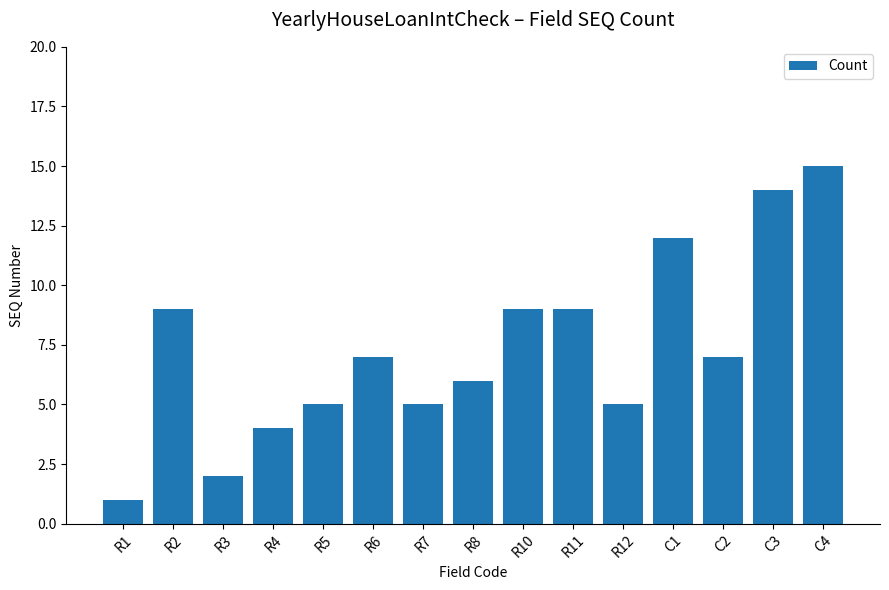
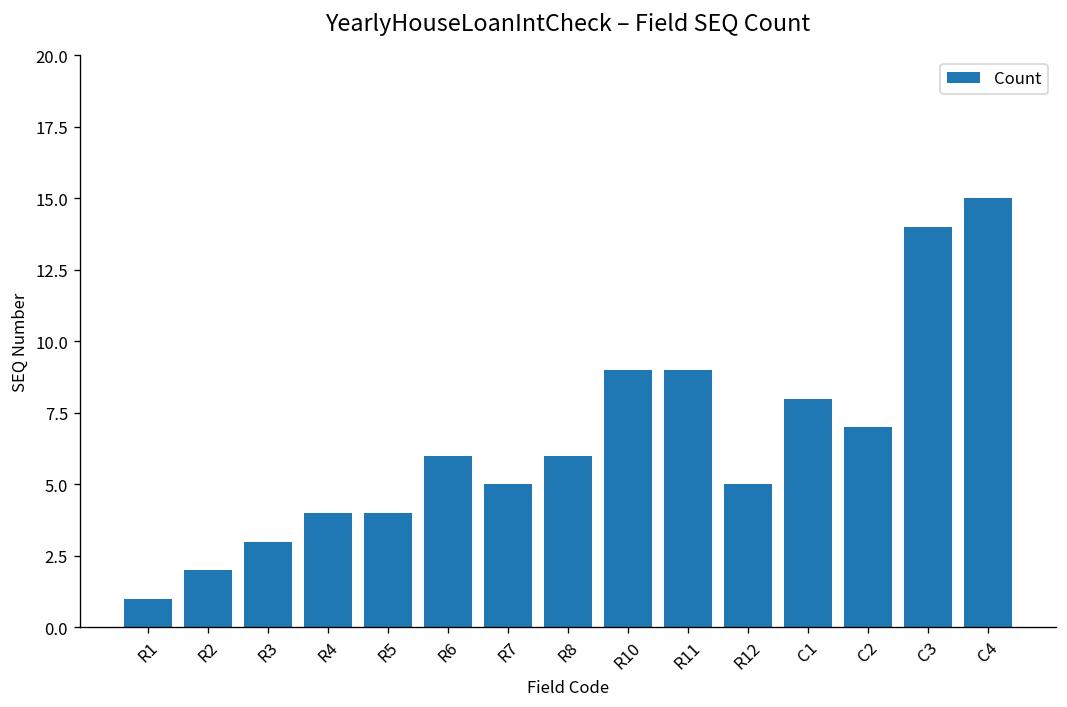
  {
    "R1": 1,
-   "R2": 9,
-   "R3": 2,
+   "R2": 2,
+   "R3": 3,
    "R4": 4,
-   "R5": 5,
-   "R6": 7,
+   "R5": 4,
+   "R6": 6,
    "R7": 5,
    "R8": 6,
    "R10": 9,
    "R11": 9,
    "R12": 5,
-   "C1": 12,
+   "C1": 8,
    "C2": 7,
    "C3": 14,
    "C4": 15
  }
